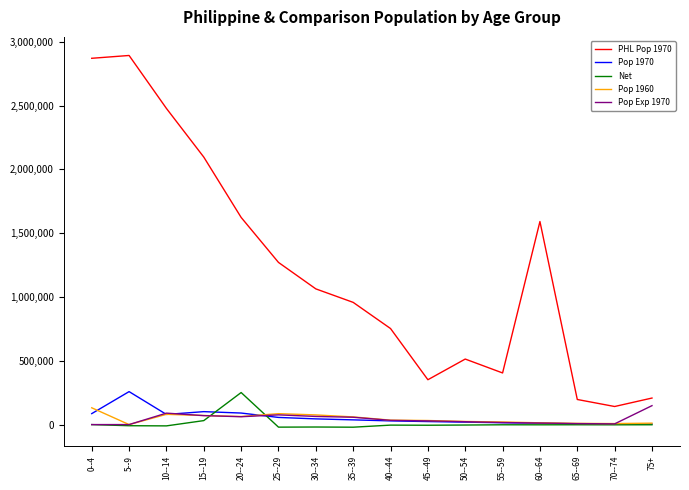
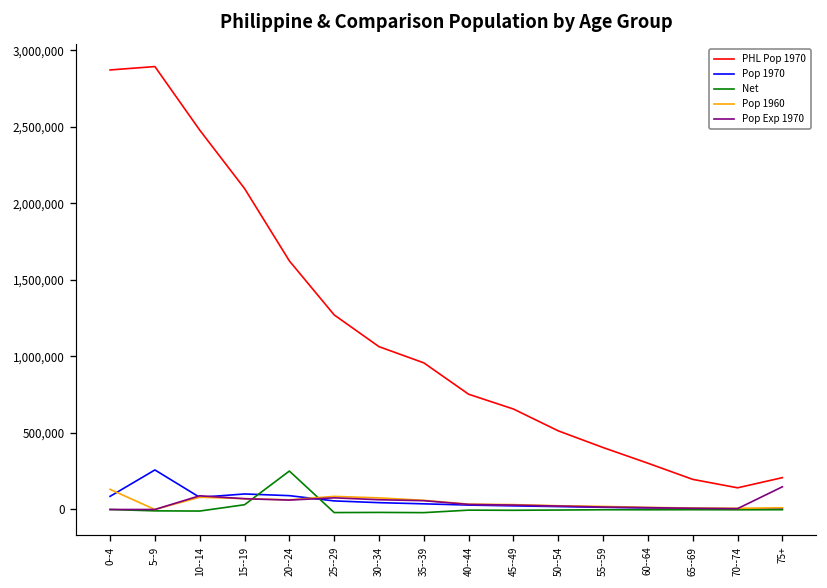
  {
    "PHL Pop 1970": {
      "0--4": "2,870,000",
      "5--9": "2,890,000",
      "10--14": "2,480,000",
      "15--19": "2,100,000",
      "20--24": "1,620,000",
      "25--29": "1,270,000",
      "30--34": "1,060,000",
      "35--39": "960,000",
      "40--44": "750,000",
-     "45--49": "350,000",
+     "45--49": "660,000",
      "50--54": "510,000",
      "55--59": "400,000",
-     "60--64": "1,590,000",
+     "60--64": "300,000",
      "65--69": "200,000",
      "70--74": "140,000",
      "75+": "210,000"
    },
    "Pop 1970": {
      "0--4": "90,000",
      "5--9": "260,000",
      "15--19": "100,000",
      "20--24": "90,000",
      "35--39": "40,000"
    },
    "Net": {
      "10--14": "-10,000",
      "15--19": "30,000",
      "20--24": "250,000",
      "25--29": "-20,000",
      "30--34": "-20,000",
      "35--39": "-20,000",
      "40--44": "0",
      "45--49": "-10,000",
      "50--54": "0"
    },
    "Pop 1960": {
      "0--4": "130,000"
    },
    "Pop Exp 1970": {
      "75+": "150,000"
    }
  }
